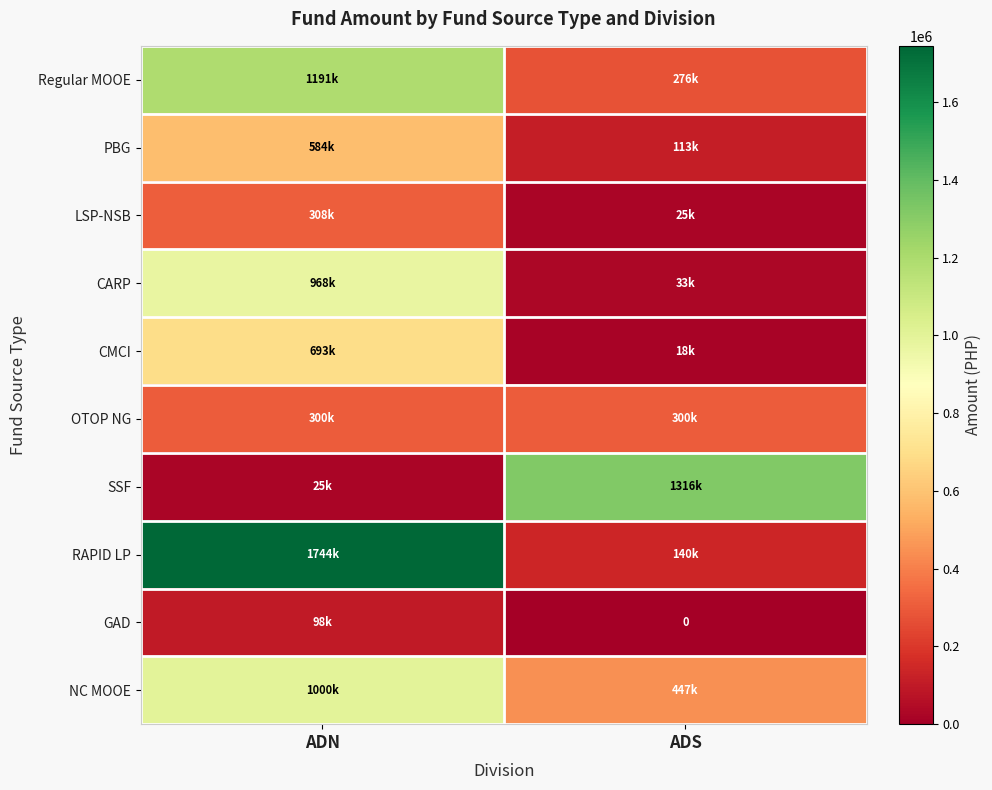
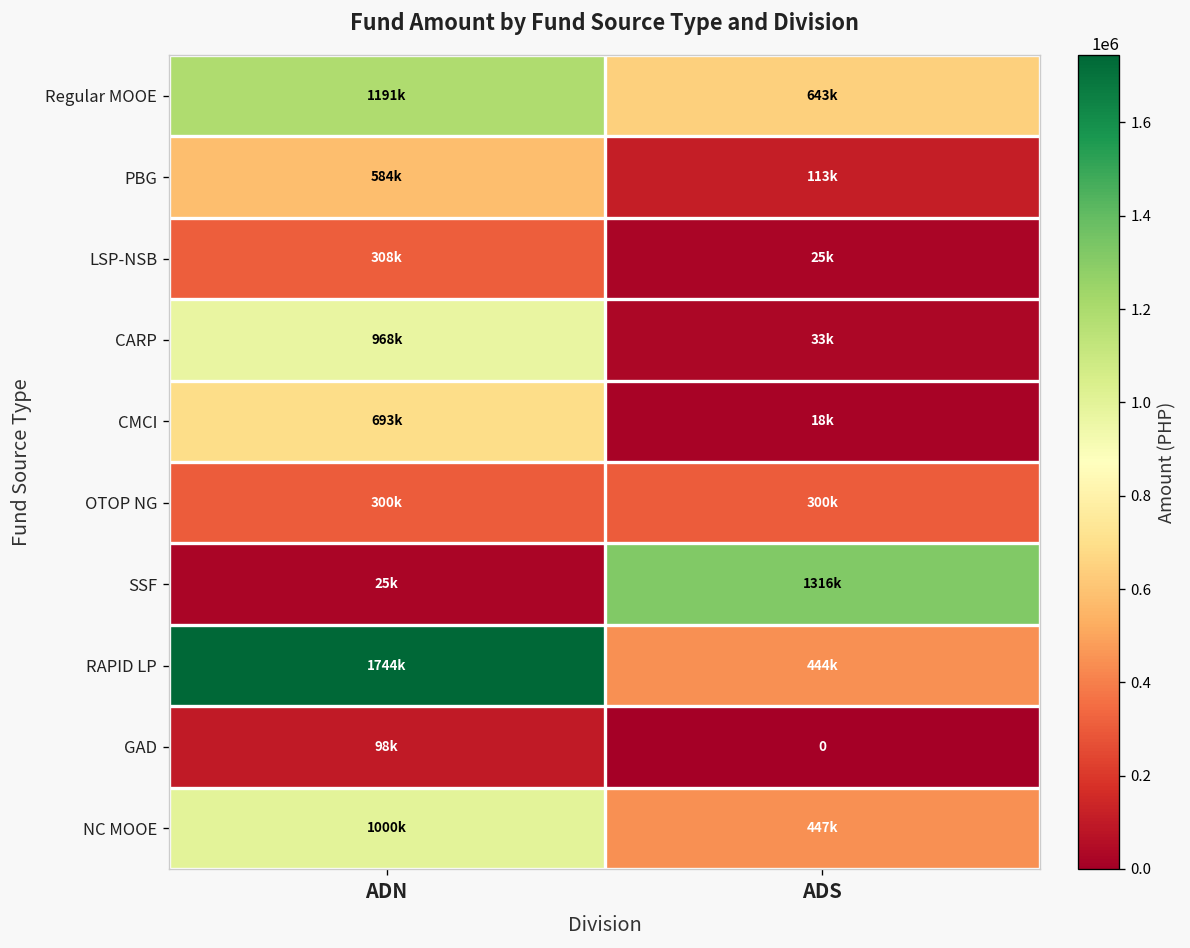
  {
    "Regular MOOE": {
      "ADN": "1191k",
-     "ADS": "276k"
+     "ADS": "643k"
    },
    "PBG": {
      "ADN": "584k",
      "ADS": "113k"
    },
    "LSP-NSB": {
      "ADN": "308k",
      "ADS": "25k"
    },
    "CARP": {
      "ADN": "968k",
      "ADS": "33k"
    },
    "CMCI": {
      "ADN": "693k",
      "ADS": "18k"
    },
    "OTOP NG": {
      "ADN": "300k",
      "ADS": "300k"
    },
    "SSF": {
      "ADN": "25k",
      "ADS": "1316k"
    },
    "RAPID LP": {
      "ADN": "1744k",
-     "ADS": "140k"
+     "ADS": "444k"
    },
    "GAD": {
      "ADN": "98k",
      "ADS": "0"
    },
    "NC MOOE": {
      "ADN": "1000k",
      "ADS": "447k"
    }
  }
